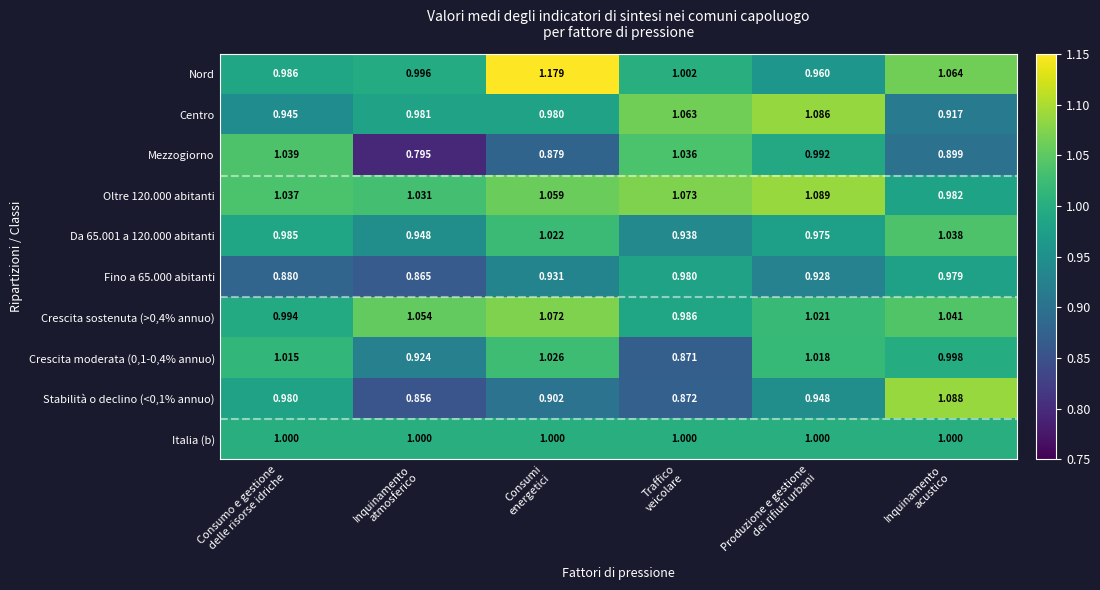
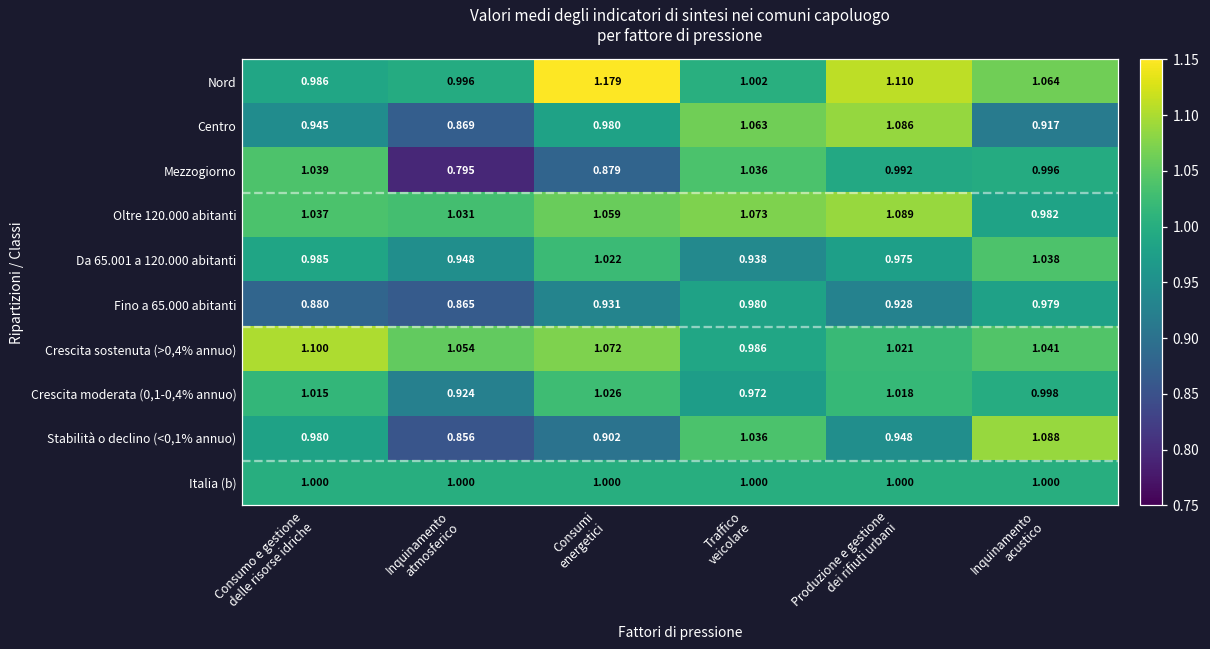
  {
    "Nord": {
      "Consumo e gestione delle risorse idriche": 0.986,
      "Inquinamento atmosferico": 0.996,
      "Consumi energetici": 1.179,
      "Traffico veicolare": 1.002,
-     "Produzione e gestione dei rifiuti urbani": 0.960,
+     "Produzione e gestione dei rifiuti urbani": 1.110,
      "Inquinamento acustico": 1.064
    },
    "Centro": {
      "Consumo e gestione delle risorse idriche": 0.945,
-     "Inquinamento atmosferico": 0.981,
+     "Inquinamento atmosferico": 0.869,
      "Consumi energetici": 0.980,
      "Traffico veicolare": 1.063,
      "Produzione e gestione dei rifiuti urbani": 1.086,
      "Inquinamento acustico": 0.917
    },
    "Mezzogiorno": {
      "Consumo e gestione delle risorse idriche": 1.039,
      "Inquinamento atmosferico": 0.795,
      "Consumi energetici": 0.879,
      "Traffico veicolare": 1.036,
      "Produzione e gestione dei rifiuti urbani": 0.992,
-     "Inquinamento acustico": 0.899
+     "Inquinamento acustico": 0.996
    },
    "Oltre 120.000 abitanti": {
      "Consumo e gestione delle risorse idriche": 1.037,
      "Inquinamento atmosferico": 1.031,
      "Consumi energetici": 1.059,
      "Traffico veicolare": 1.073,
      "Produzione e gestione dei rifiuti urbani": 1.089,
      "Inquinamento acustico": 0.982
    },
    "Da 65.001 a 120.000 abitanti": {
      "Consumo e gestione delle risorse idriche": 0.985,
      "Inquinamento atmosferico": 0.948,
      "Consumi energetici": 1.022,
      "Traffico veicolare": 0.938,
      "Produzione e gestione dei rifiuti urbani": 0.975,
      "Inquinamento acustico": 1.038
    },
    "Fino a 65.000 abitanti": {
      "Consumo e gestione delle risorse idriche": 0.880,
      "Inquinamento atmosferico": 0.865,
      "Consumi energetici": 0.931,
      "Traffico veicolare": 0.980,
      "Produzione e gestione dei rifiuti urbani": 0.928,
      "Inquinamento acustico": 0.979
    },
    "Crescita sostenuta (>0,4% annuo)": {
-     "Consumo e gestione delle risorse idriche": 0.994,
+     "Consumo e gestione delle risorse idriche": 1.100,
      "Inquinamento atmosferico": 1.054,
      "Consumi energetici": 1.072,
      "Traffico veicolare": 0.986,
      "Produzione e gestione dei rifiuti urbani": 1.021,
      "Inquinamento acustico": 1.041
    },
    "Crescita moderata (0,1-0,4% annuo)": {
      "Consumo e gestione delle risorse idriche": 1.015,
      "Inquinamento atmosferico": 0.924,
      "Consumi energetici": 1.026,
-     "Traffico veicolare": 0.871,
+     "Traffico veicolare": 0.972,
      "Produzione e gestione dei rifiuti urbani": 1.018,
      "Inquinamento acustico": 0.998
    },
    "Stabilità o declino (<0,1% annuo)": {
      "Consumo e gestione delle risorse idriche": 0.980,
      "Inquinamento atmosferico": 0.856,
      "Consumi energetici": 0.902,
-     "Traffico veicolare": 0.872,
+     "Traffico veicolare": 1.036,
      "Produzione e gestione dei rifiuti urbani": 0.948,
      "Inquinamento acustico": 1.088
    },
    "Italia (b)": {
      "Consumo e gestione delle risorse idriche": 1.000,
      "Inquinamento atmosferico": 1.000,
      "Consumi energetici": 1.000,
      "Traffico veicolare": 1.000,
      "Produzione e gestione dei rifiuti urbani": 1.000,
      "Inquinamento acustico": 1.000
    }
  }
